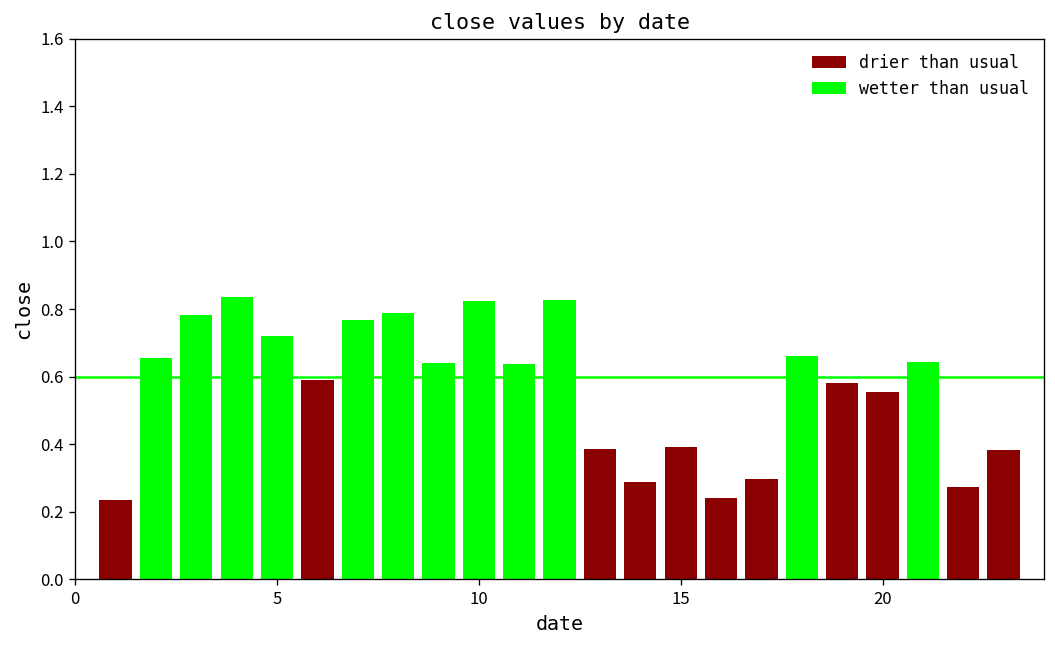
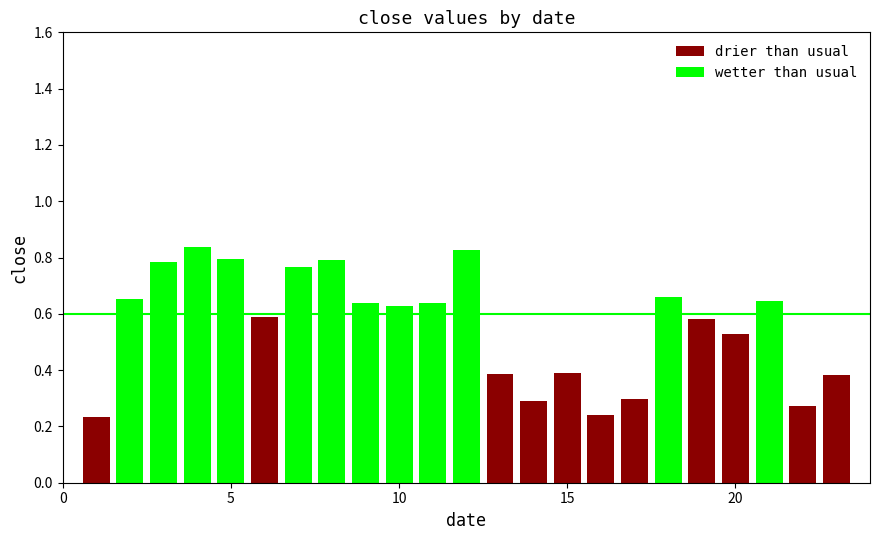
  {
    "drier than usual": {
      "15": 0.39,
-     "20": 0.56
+     "20": 0.53
    },
    "wetter than usual": {
-     "5": 0.72,
-     "10": 0.83
+     "5": 0.80,
+     "10": 0.63
    }
  }
